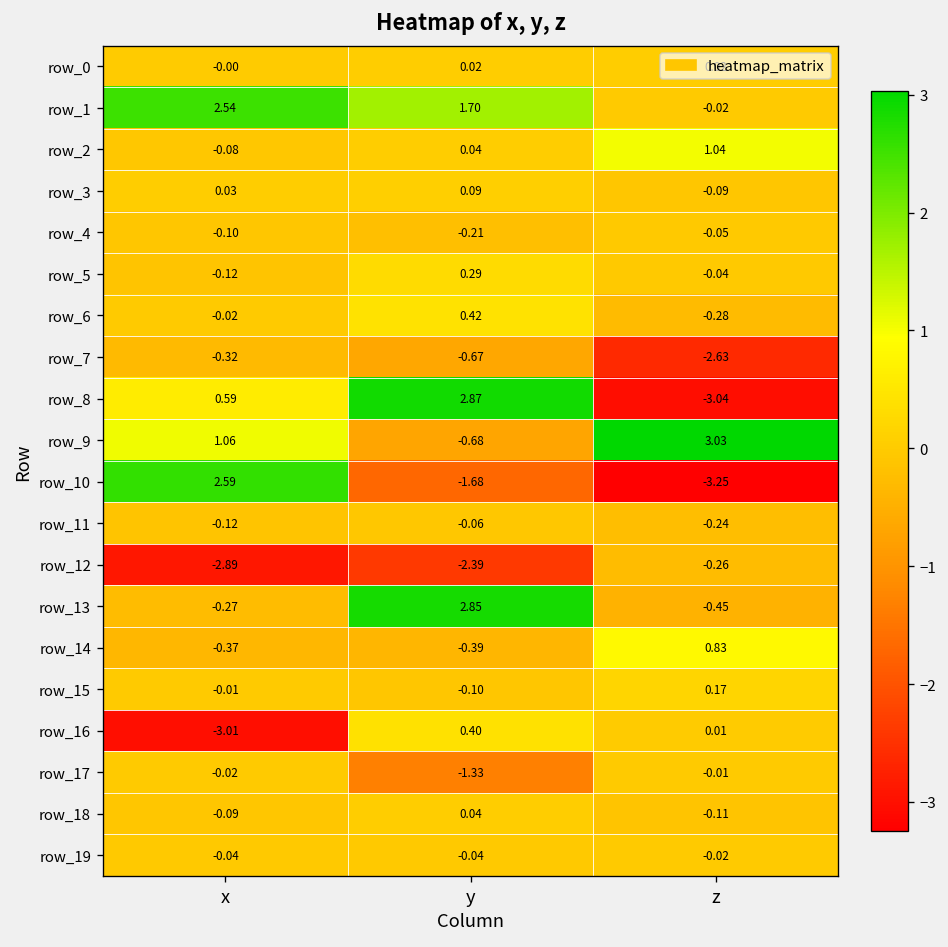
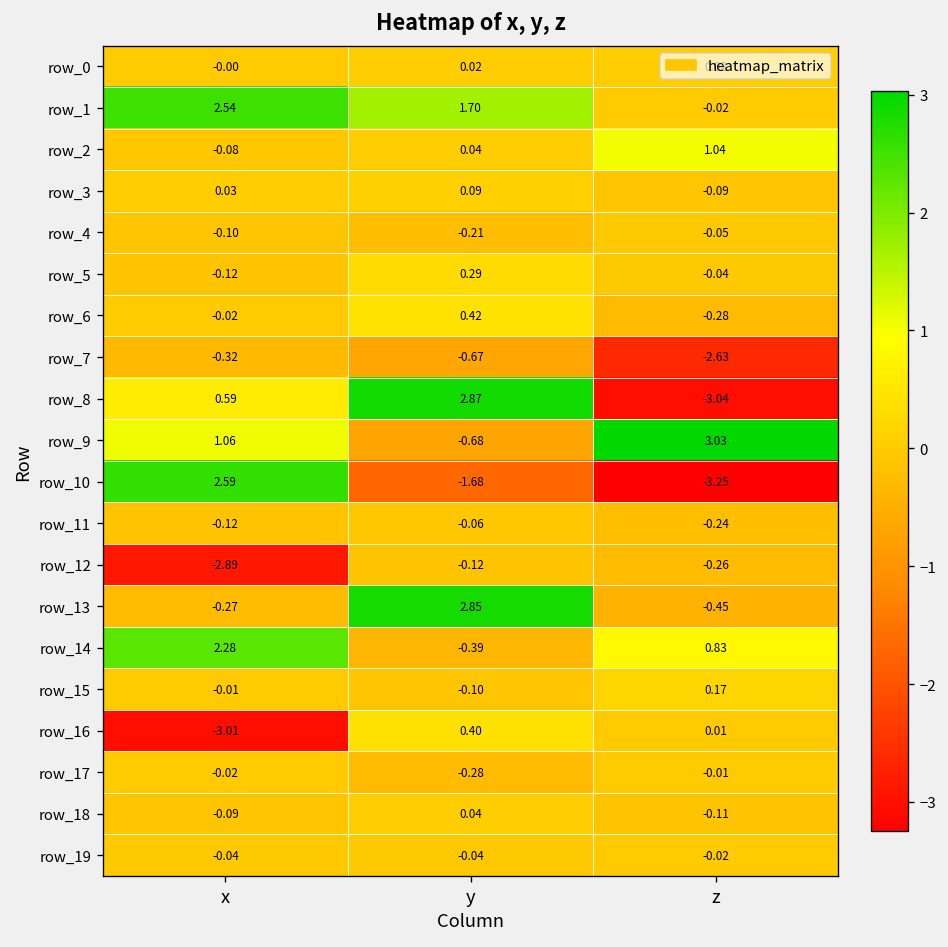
  {
    "row_0": {
      "x": -0.00,
      "y": 0.02
    },
    "row_1": {
      "x": 2.54,
      "y": 1.70,
      "z": -0.02
    },
    "row_2": {
      "x": -0.08,
      "y": 0.04,
      "z": 1.04
    },
    "row_3": {
      "x": 0.03,
      "y": 0.09,
      "z": -0.09
    },
    "row_4": {
      "x": -0.10,
      "y": -0.21,
      "z": -0.05
    },
    "row_5": {
      "x": -0.12,
      "y": 0.29,
      "z": -0.04
    },
    "row_6": {
      "x": -0.02,
      "y": 0.42,
      "z": -0.28
    },
    "row_7": {
      "x": -0.32,
      "y": -0.67,
      "z": -2.63
    },
    "row_8": {
      "x": 0.59,
      "y": 2.87,
      "z": -3.04
    },
    "row_9": {
      "x": 1.06,
      "y": -0.68,
      "z": 3.03
    },
    "row_10": {
      "x": 2.59,
      "y": -1.68,
      "z": -3.25
    },
    "row_11": {
      "x": -0.12,
      "y": -0.06,
      "z": -0.24
    },
    "row_12": {
      "x": -2.89,
-     "y": -2.39,
+     "y": -0.12,
      "z": -0.26
    },
    "row_13": {
      "x": -0.27,
      "y": 2.85,
      "z": -0.45
    },
    "row_14": {
-     "x": -0.37,
+     "x": 2.28,
      "y": -0.39,
      "z": 0.83
    },
    "row_15": {
      "x": -0.01,
      "y": -0.10,
      "z": 0.17
    },
    "row_16": {
      "x": -3.01,
      "y": 0.40,
      "z": 0.01
    },
    "row_17": {
      "x": -0.02,
-     "y": -1.33,
+     "y": -0.28,
      "z": -0.01
    },
    "row_18": {
      "x": -0.09,
      "y": 0.04,
      "z": -0.11
    },
    "row_19": {
      "x": -0.04,
      "y": -0.04,
      "z": -0.02
    }
  }
